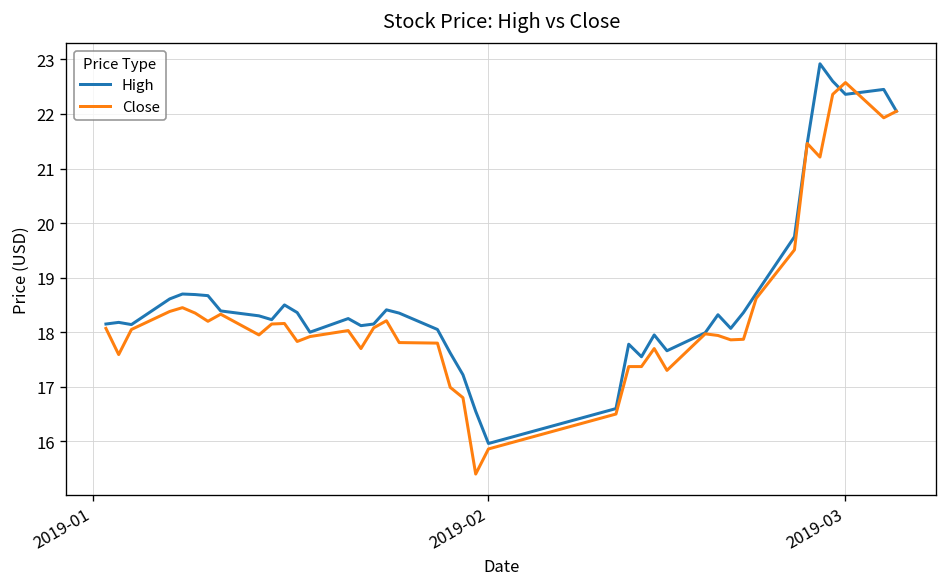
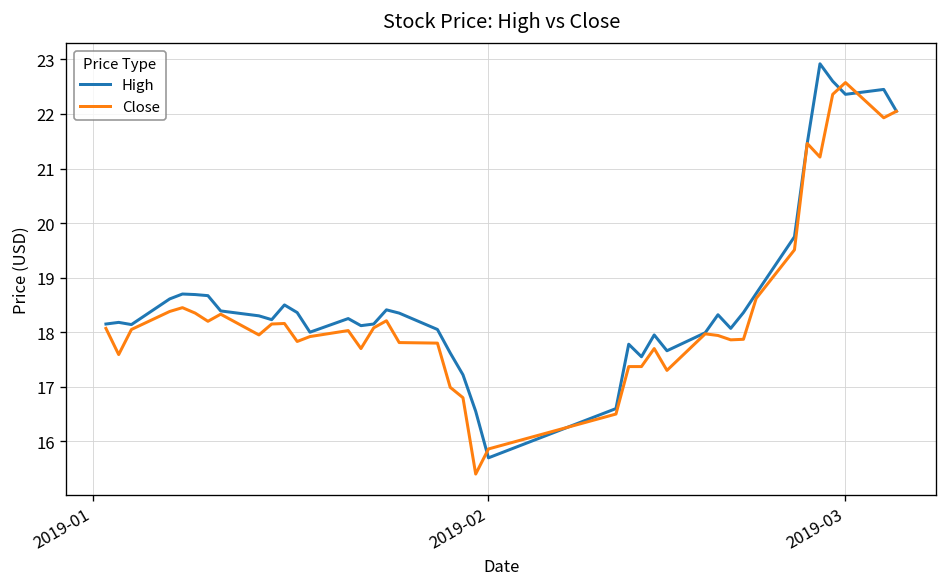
  {
    "High": {
-     "2019-02": 16.0,
+     "2019-02": 15.7,
      "2019-03": 22.4
    },
    "Close": {
      "2019-02": 15.9,
      "2019-03": 22.6
    }
  }
